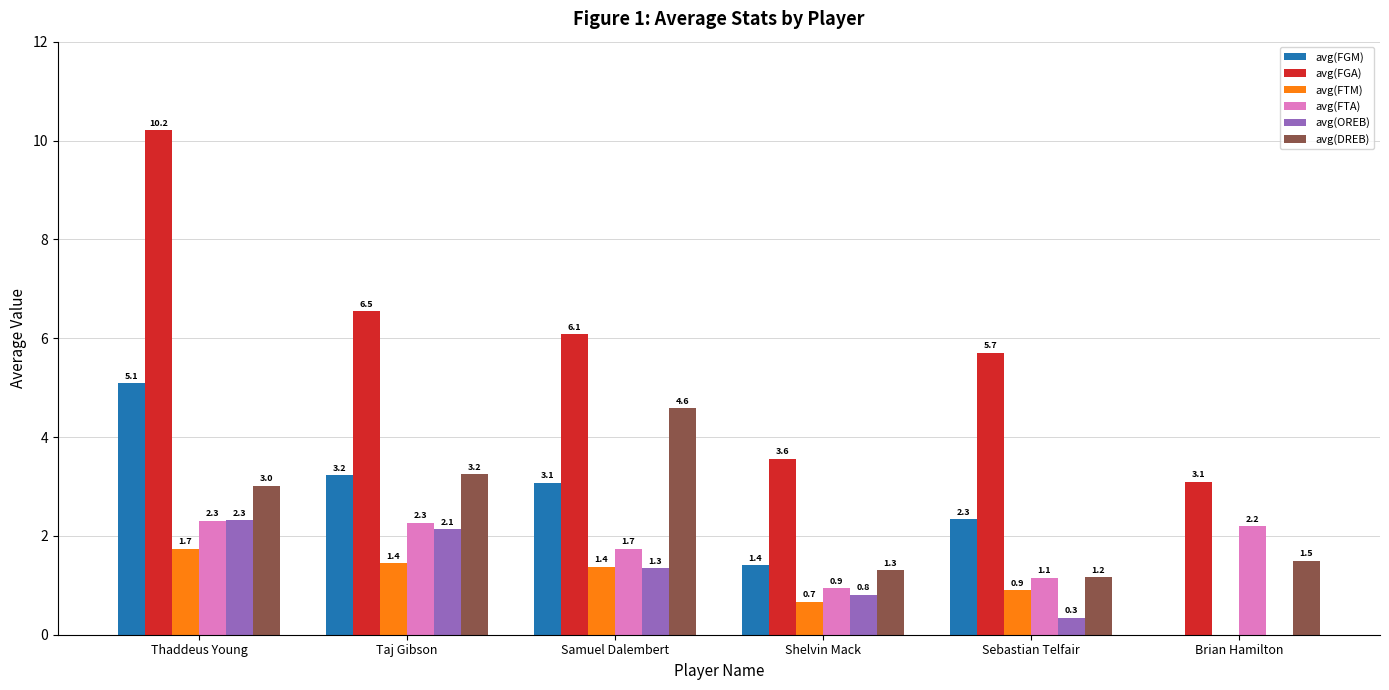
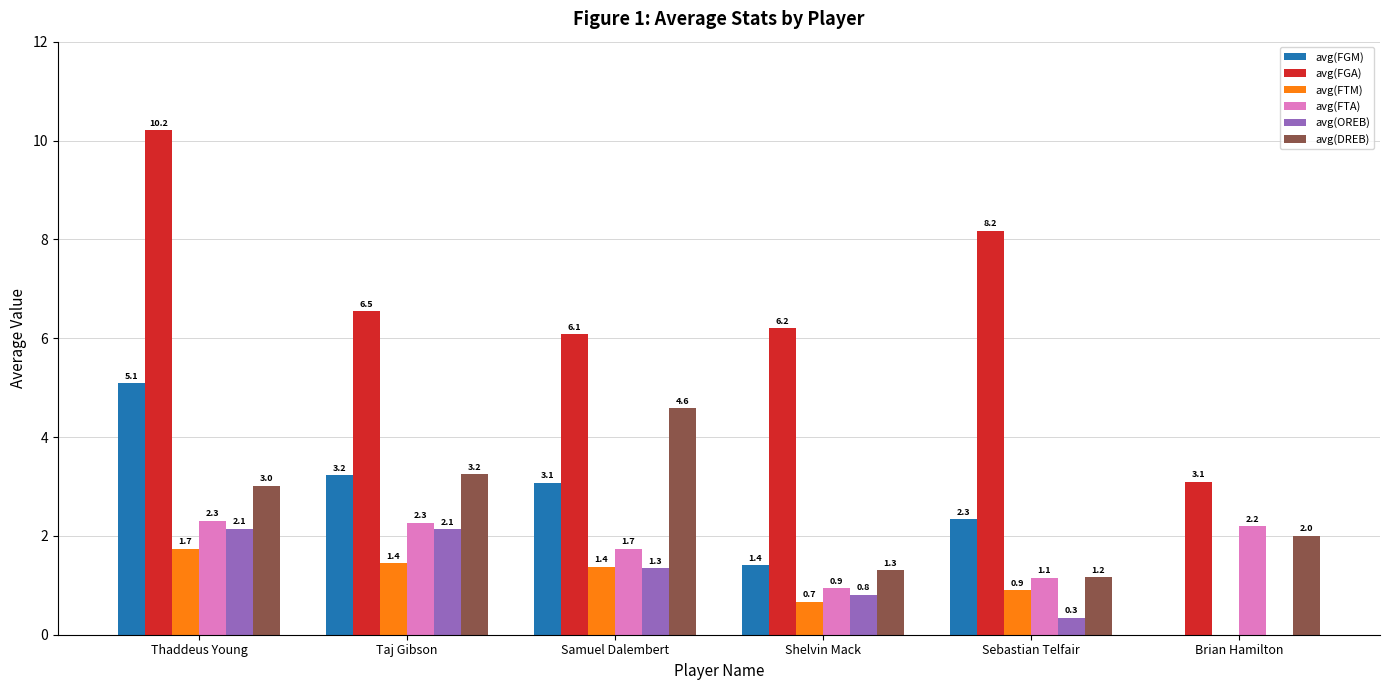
  {
    "avg(FGM)": {
      "Thaddeus Young": 5.1,
      "Taj Gibson": 3.2,
      "Samuel Dalembert": 3.1,
      "Shelvin Mack": 1.4,
      "Sebastian Telfair": 2.3
    },
    "avg(FGA)": {
      "Thaddeus Young": 10.2,
      "Taj Gibson": 6.5,
      "Samuel Dalembert": 6.1,
-     "Shelvin Mack": 3.6,
-     "Sebastian Telfair": 5.7,
+     "Shelvin Mack": 6.2,
+     "Sebastian Telfair": 8.2,
      "Brian Hamilton": 3.1
    },
    "avg(FTM)": {
      "Thaddeus Young": 1.7,
      "Taj Gibson": 1.4,
      "Samuel Dalembert": 1.4,
      "Shelvin Mack": 0.7,
      "Sebastian Telfair": 0.9
    },
    "avg(FTA)": {
      "Thaddeus Young": 2.3,
      "Taj Gibson": 2.3,
      "Samuel Dalembert": 1.7,
      "Shelvin Mack": 0.9,
      "Sebastian Telfair": 1.1,
      "Brian Hamilton": 2.2
    },
    "avg(OREB)": {
-     "Thaddeus Young": 2.3,
+     "Thaddeus Young": 2.1,
      "Taj Gibson": 2.1,
      "Samuel Dalembert": 1.3,
      "Shelvin Mack": 0.8,
      "Sebastian Telfair": 0.3
    },
    "avg(DREB)": {
      "Thaddeus Young": 3.0,
      "Taj Gibson": 3.2,
      "Samuel Dalembert": 4.6,
      "Shelvin Mack": 1.3,
      "Sebastian Telfair": 1.2,
-     "Brian Hamilton": 1.5
+     "Brian Hamilton": 2.0
    }
  }
